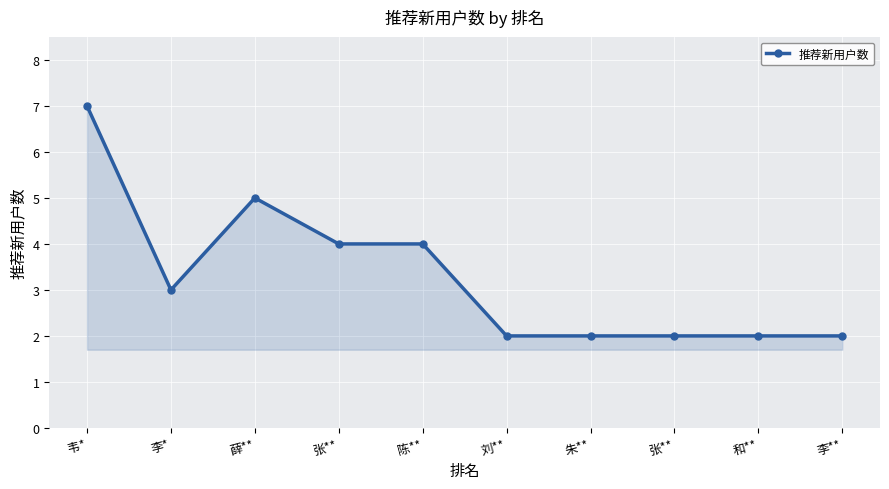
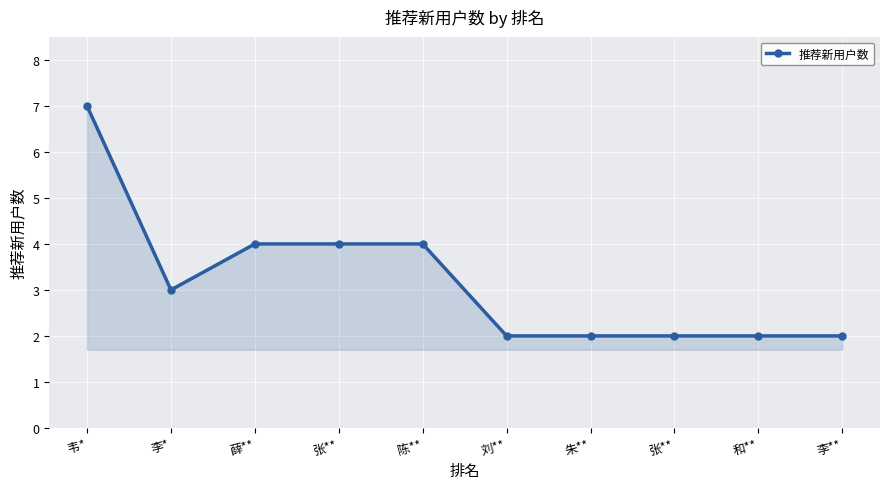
  {
    "韦*": 7,
    "李*": 3,
-   "薛**": 5,
+   "薛**": 4,
    "陈**": 4,
    "刘**": 2,
    "朱**": 2,
    "和**": 2,
    "李**": 2
  }
